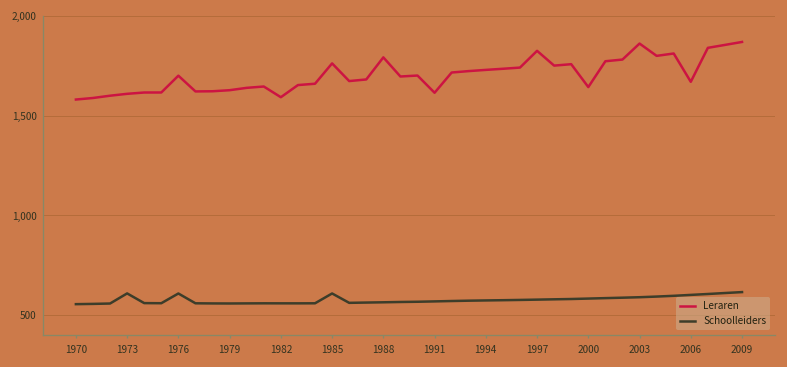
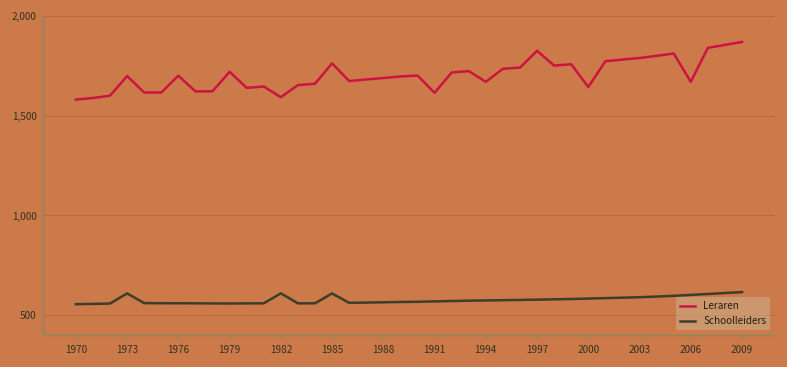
  {
    "Leraren": {
      "1970": "1,580",
-     "1973": "1,610",
+     "1973": "1,700",
      "1976": "1,700",
-     "1979": "1,630",
+     "1979": "1,720",
      "1982": "1,590",
      "1985": "1,760",
-     "1988": "1,790",
+     "1988": "1,690",
      "1991": "1,610",
-     "1994": "1,730",
+     "1994": "1,670",
      "1997": "1,820",
      "2000": "1,640",
-     "2003": "1,860",
+     "2003": "1,790",
      "2006": "1,670",
      "2009": "1,870"
    },
    "Schoolleiders": {
      "1970": "550",
      "1973": "610",
-     "1976": "610",
+     "1976": "560",
      "1979": "560",
-     "1982": "560",
+     "1982": "610",
      "1985": "610",
      "1988": "560",
      "1991": "570",
      "1994": "570",
      "1997": "580",
      "2000": "580",
      "2003": "590",
      "2006": "600",
      "2009": "620"
    }
  }
